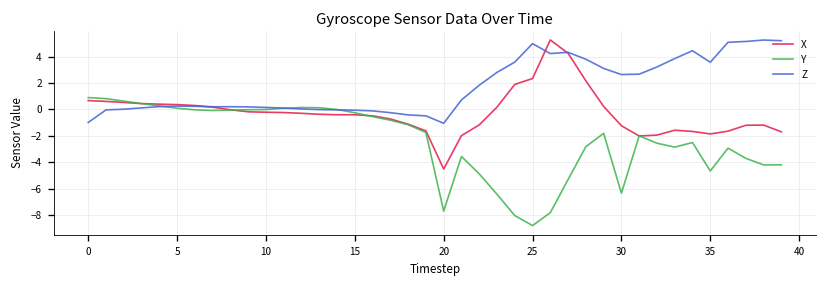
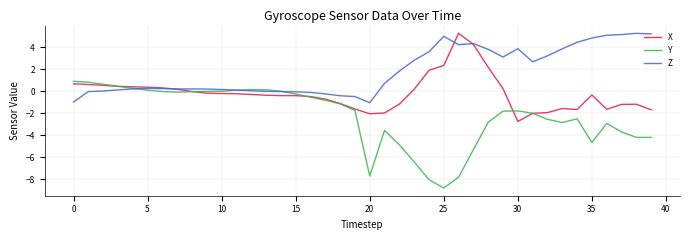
  {
    "X": {
-     "20": -4.5,
+     "20": -2.1,
      "25": 2.3,
-     "30": -1.2,
-     "35": -1.9
+     "30": -2.8,
+     "35": -0.3
    },
    "Y": {
      "20": -7.7,
      "25": -8.8,
-     "30": -6.3,
+     "30": -1.8,
      "35": -4.7
    },
    "Z": {
      "0": -1.0,
      "20": -1.0,
      "25": 5.0,
-     "30": 2.6,
-     "35": 3.6
+     "30": 3.9,
+     "35": 4.8
    }
  }
